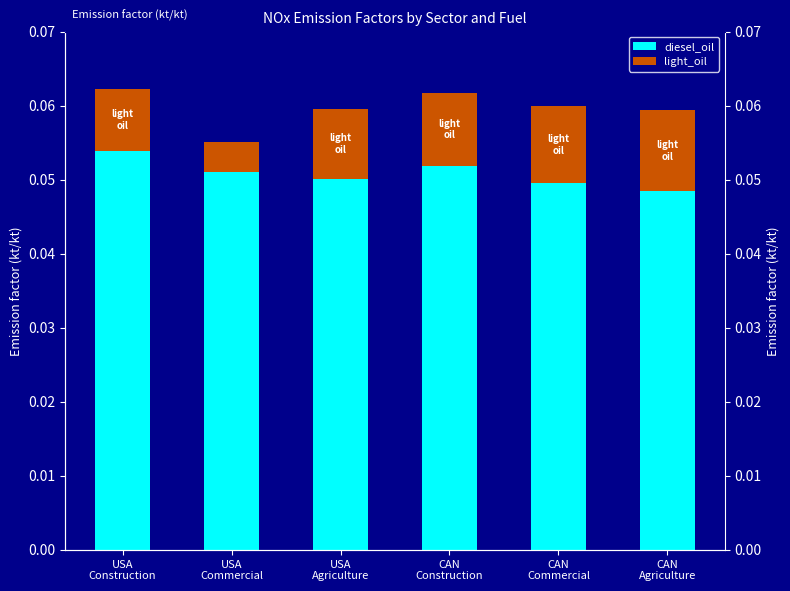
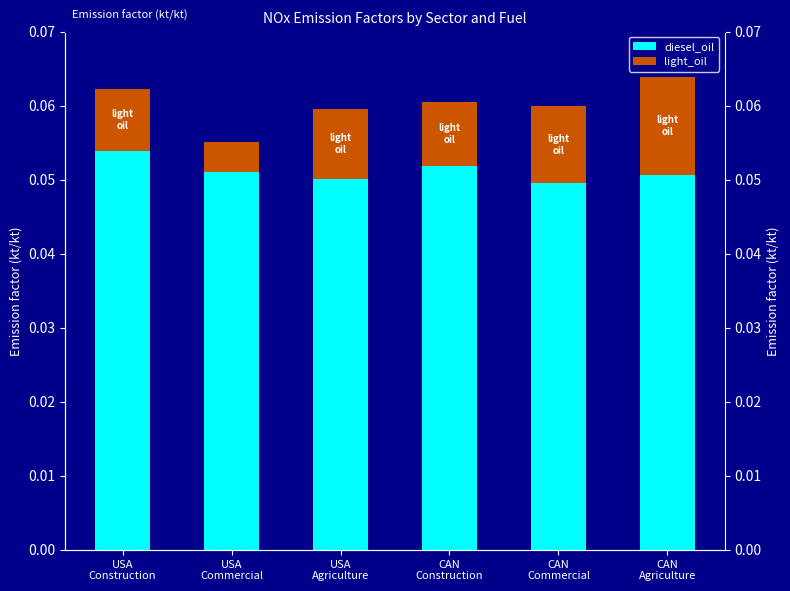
  {
    "diesel_oil": {
      "USA Construction": 0.054,
      "USA Commercial": 0.051,
      "USA Agriculture": 0.050,
      "CAN Construction": 0.052,
      "CAN Commercial": 0.050,
-     "CAN Agriculture": 0.048
+     "CAN Agriculture": 0.051
    },
    "light_oil": {
      "USA Construction": 0.008,
      "USA Commercial": 0.004,
      "USA Agriculture": 0.009,
-     "CAN Construction": 0.010,
+     "CAN Construction": 0.009,
      "CAN Commercial": 0.010,
-     "CAN Agriculture": 0.011
+     "CAN Agriculture": 0.013
    }
  }
